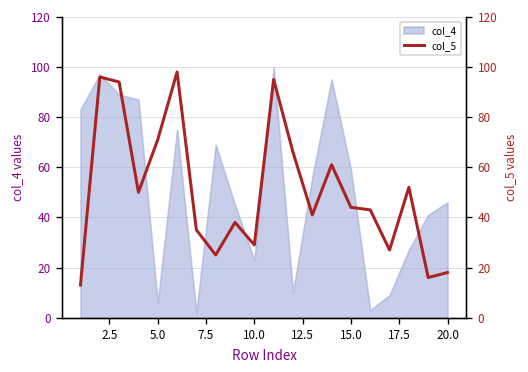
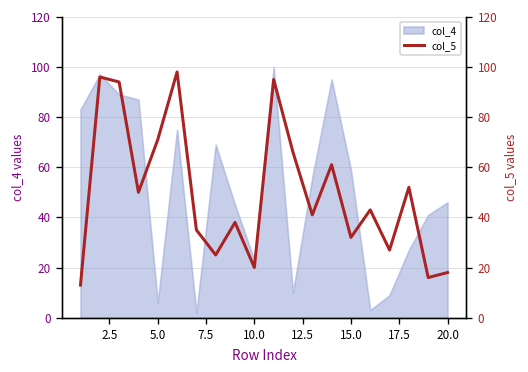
  {
    "col_4": {
      "5.0": 6,
      "10.0": 23,
      "15.0": 59,
      "20.0": 46
    },
    "col_5": {
      "5.0": 71,
-     "10.0": 29,
-     "15.0": 44,
+     "10.0": 20,
+     "15.0": 32,
      "20.0": 18
    }
  }
